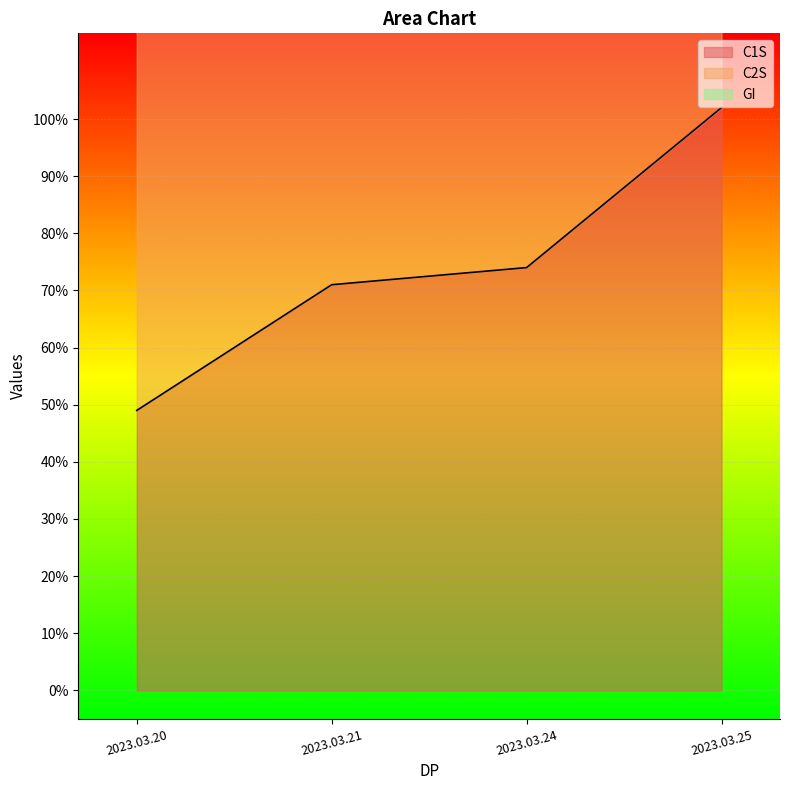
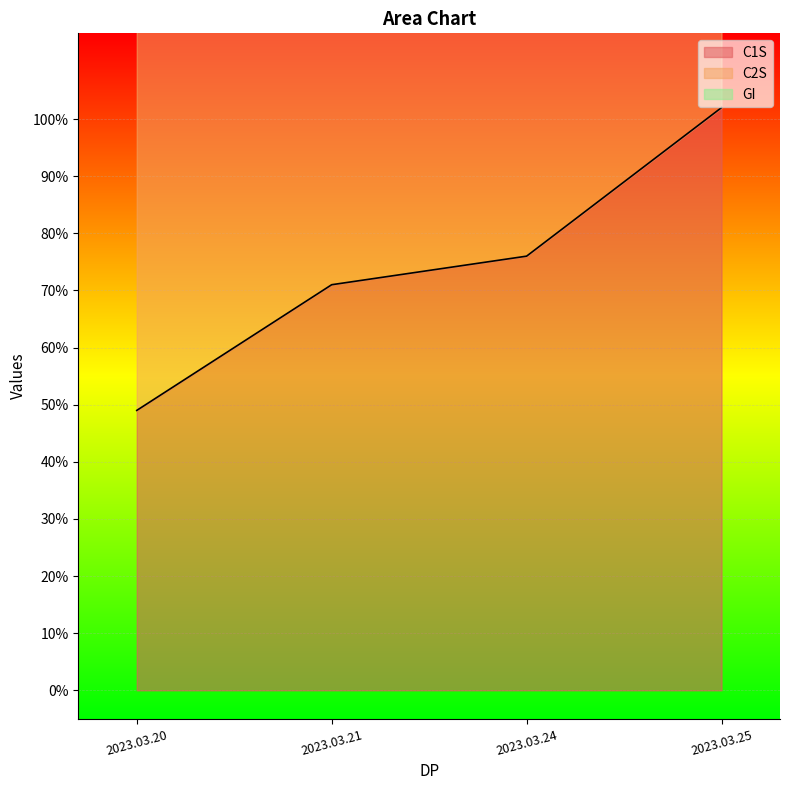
  {
    "C1S": {
      "2023.03.20": "49%",
      "2023.03.21": "71%",
-     "2023.03.24": "74%",
+     "2023.03.24": "76%",
      "2023.03.25": "102%"
    }
  }
